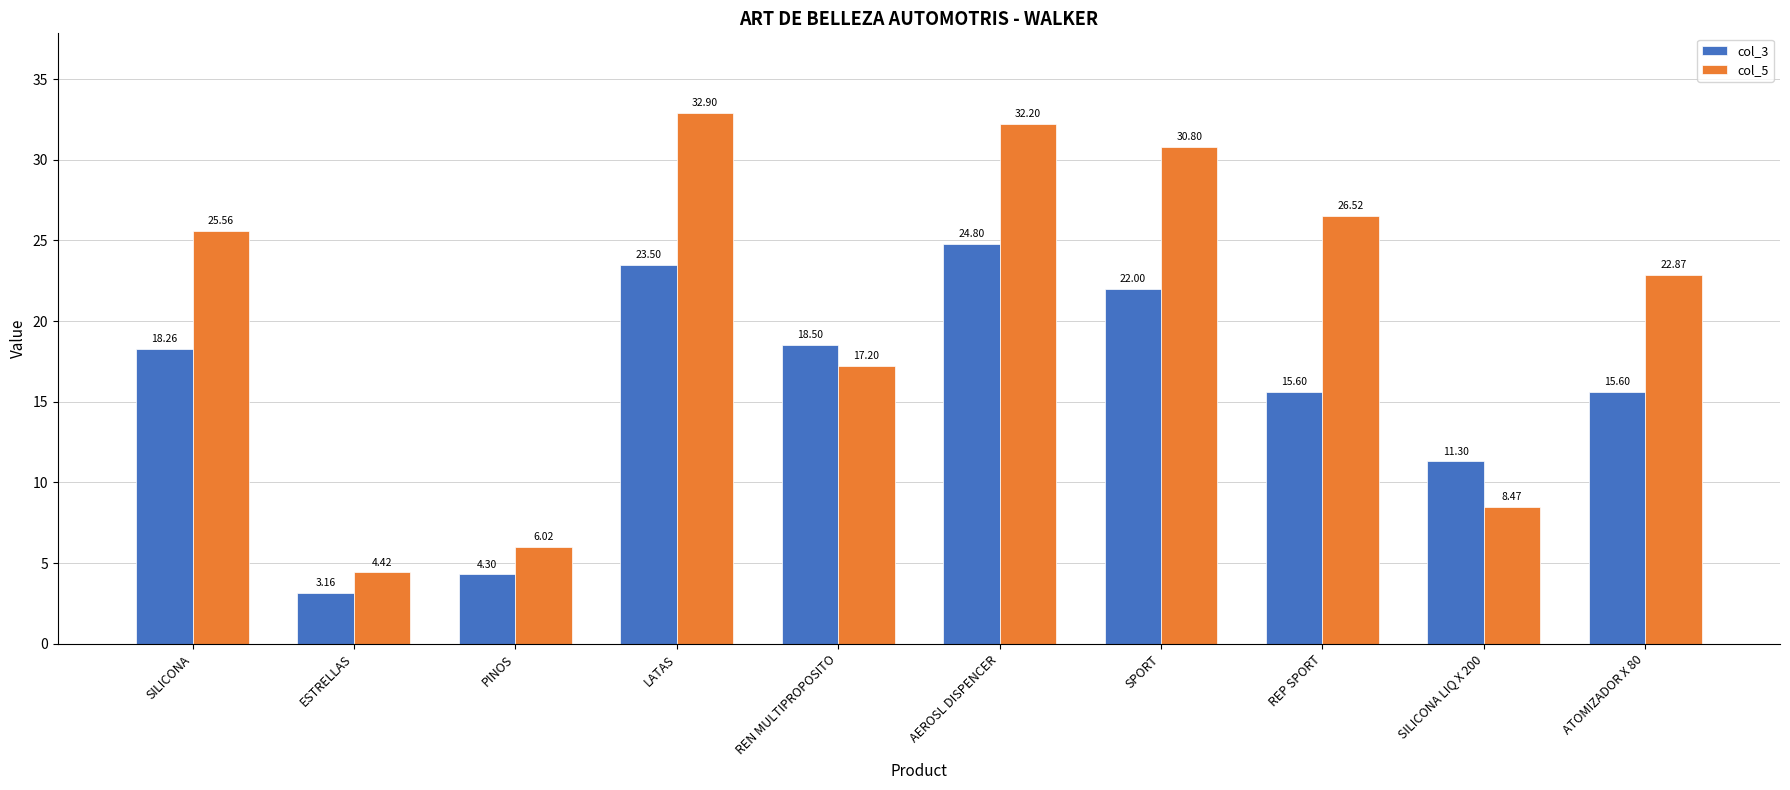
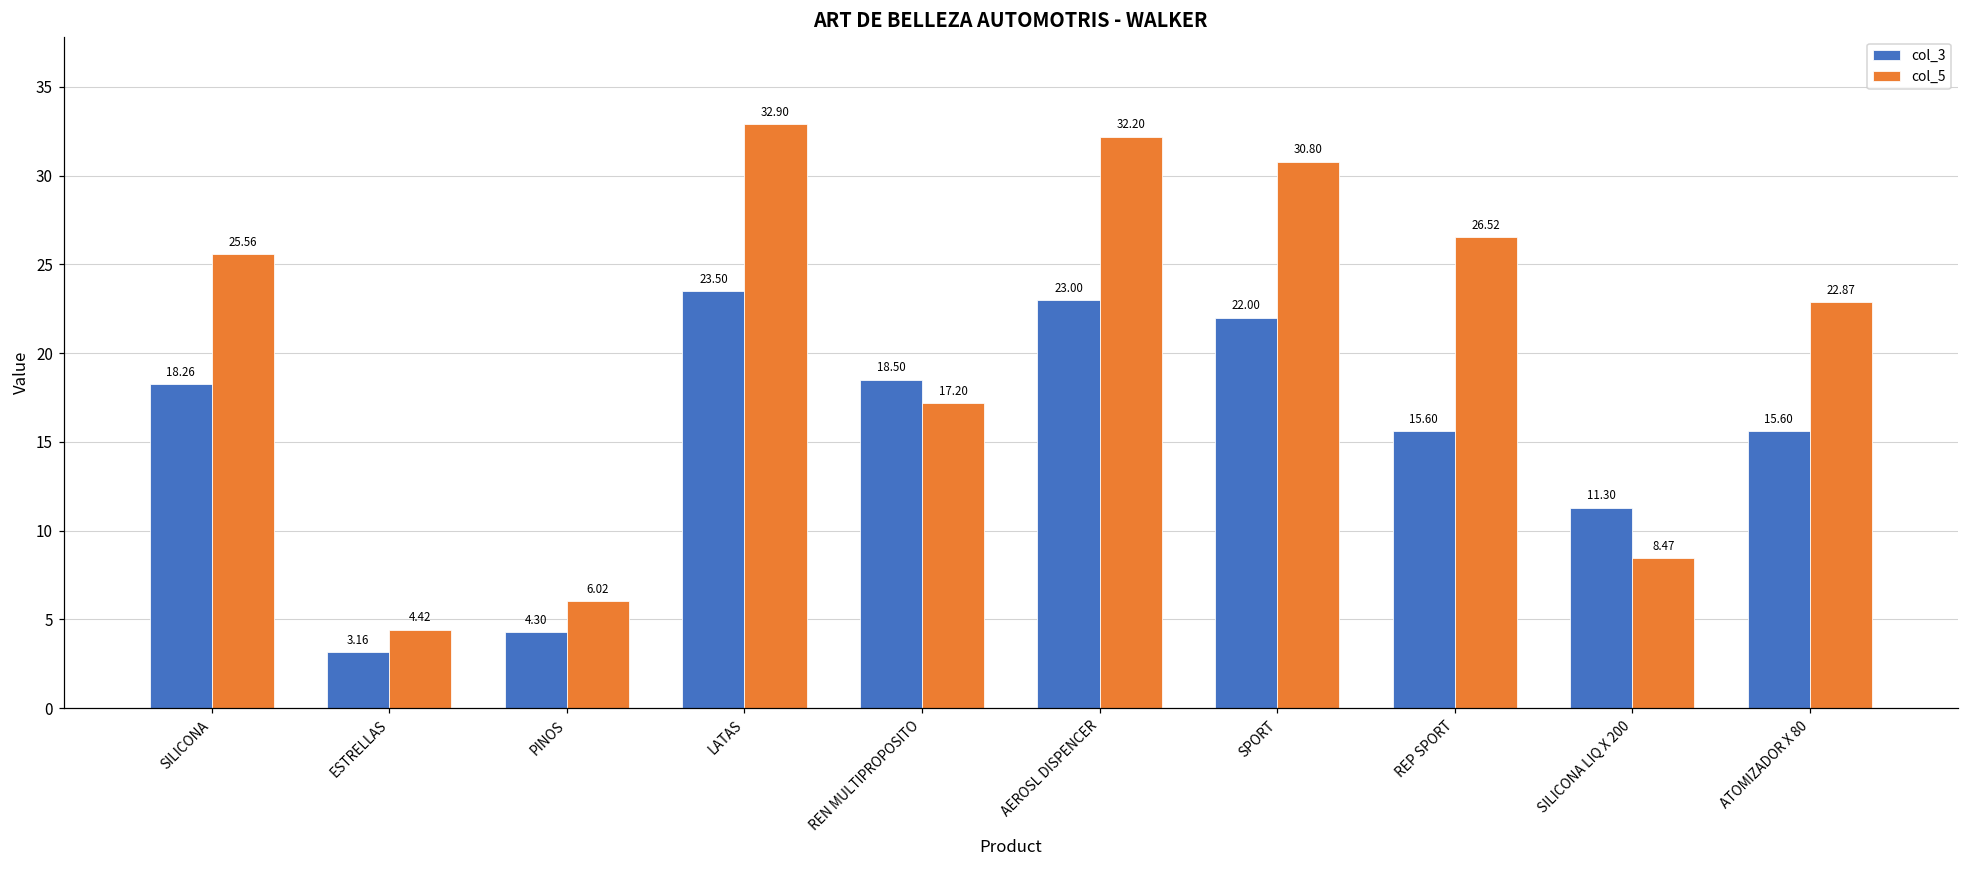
  {
    "col_3": {
      "SILICONA": 18.26,
      "ESTRELLAS": 3.16,
      "PINOS": 4.30,
      "LATAS": 23.50,
      "REN MULTIPROPOSITO": 18.50,
-     "AEROSL DISPENCER": 24.80,
+     "AEROSL DISPENCER": 23.00,
      "SPORT": 22.00,
      "REP SPORT": 15.60,
      "SILICONA LIQ X 200": 11.30,
      "ATOMIZADOR X 80": 15.60
    },
    "col_5": {
      "SILICONA": 25.56,
      "ESTRELLAS": 4.42,
      "PINOS": 6.02,
      "LATAS": 32.90,
      "REN MULTIPROPOSITO": 17.20,
      "AEROSL DISPENCER": 32.20,
      "SPORT": 30.80,
      "REP SPORT": 26.52,
      "SILICONA LIQ X 200": 8.47,
      "ATOMIZADOR X 80": 22.87
    }
  }
